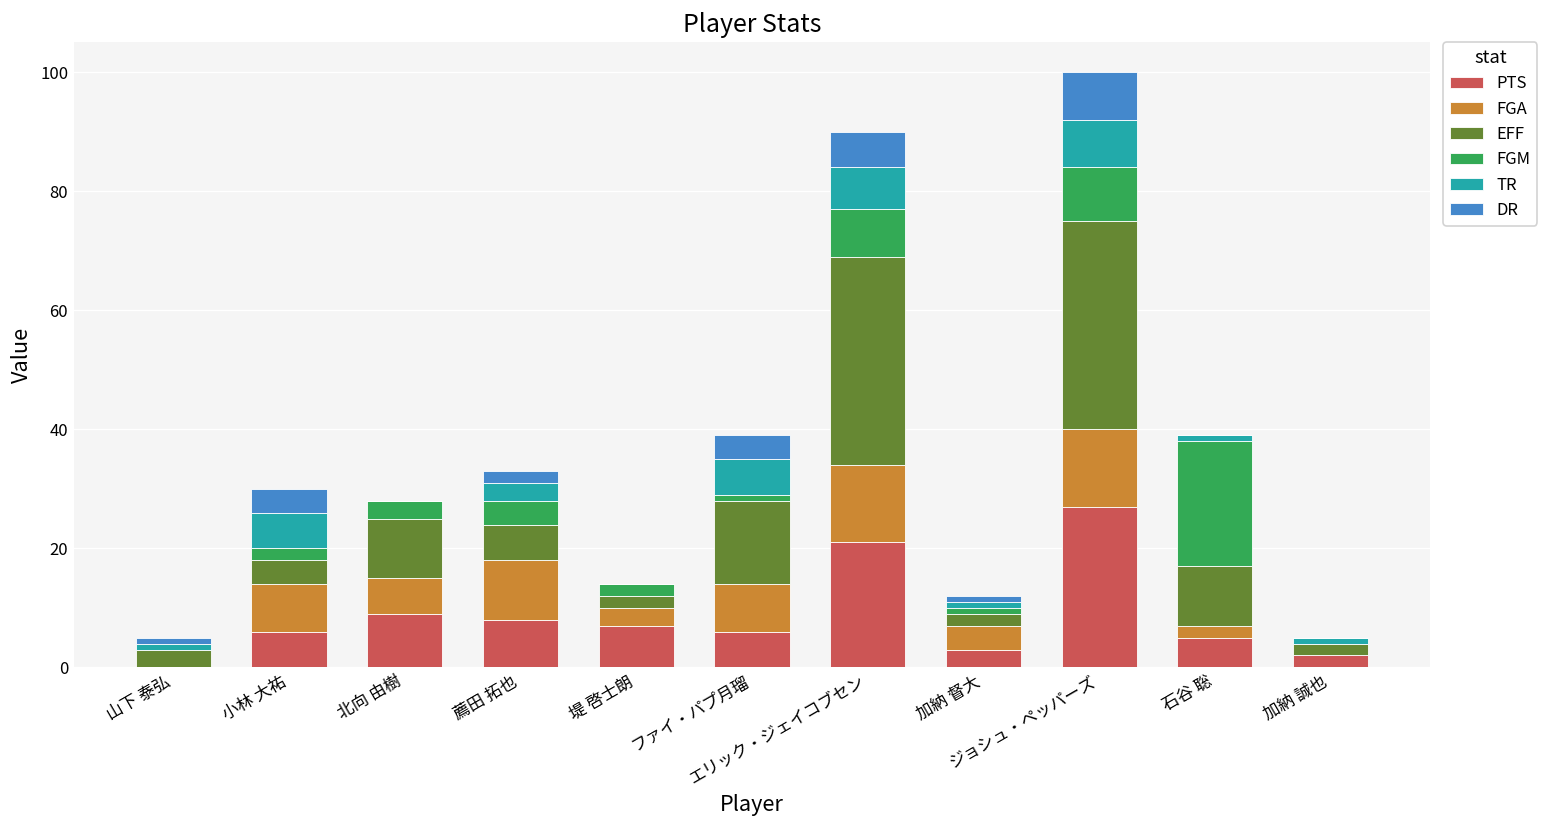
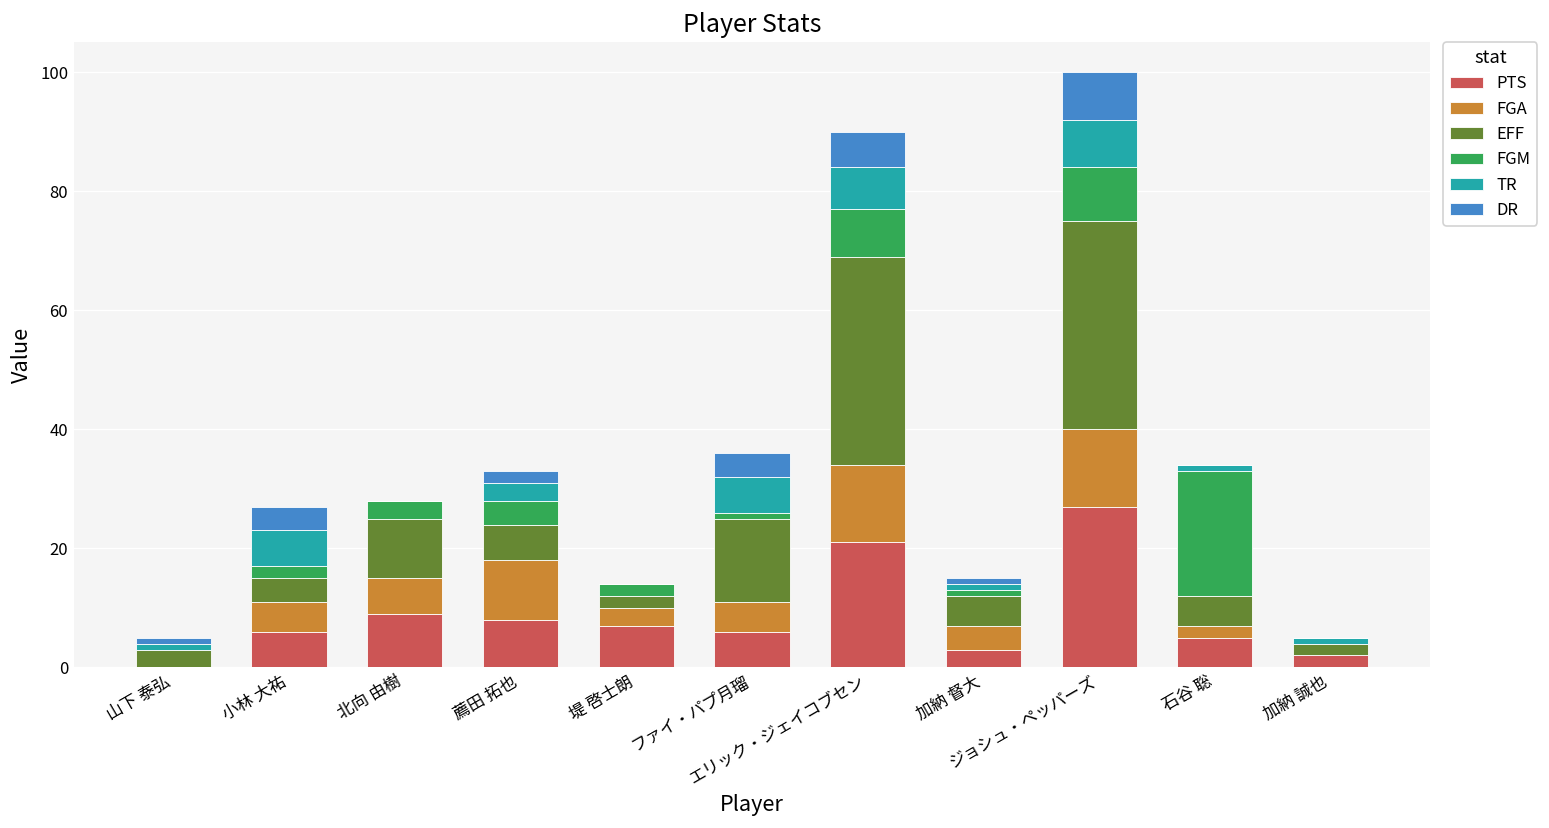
  {
    "PTS": {
      "山下 泰弘": 0,
      "小林 大祐": 6,
      "北向 由樹": 9,
      "薦田 拓也": 8,
      "堤 啓士朗": 7,
      "ファイ・パプ月瑠": 6,
      "エリック・ジェイコブセン": 21,
      "加納 督大": 3,
      "ジョシュ・ペッパーズ": 27,
      "石谷 聡": 5,
      "加納 誠也": 2
    },
    "FGA": {
      "山下 泰弘": 0,
-     "小林 大祐": 8,
+     "小林 大祐": 5,
      "北向 由樹": 6,
      "薦田 拓也": 10,
      "堤 啓士朗": 3,
-     "ファイ・パプ月瑠": 8,
+     "ファイ・パプ月瑠": 5,
      "エリック・ジェイコブセン": 13,
      "加納 督大": 4,
      "ジョシュ・ペッパーズ": 13,
      "石谷 聡": 2,
      "加納 誠也": 0
    },
    "EFF": {
      "山下 泰弘": 3,
      "小林 大祐": 4,
      "北向 由樹": 10,
      "薦田 拓也": 6,
      "堤 啓士朗": 2,
      "ファイ・パプ月瑠": 14,
      "エリック・ジェイコブセン": 35,
-     "加納 督大": 2,
+     "加納 督大": 5,
      "ジョシュ・ペッパーズ": 35,
-     "石谷 聡": 10,
+     "石谷 聡": 5,
      "加納 誠也": 2
    },
    "FGM": {
      "山下 泰弘": 0,
      "小林 大祐": 2,
      "北向 由樹": 3,
      "薦田 拓也": 4,
      "堤 啓士朗": 2,
      "ファイ・パプ月瑠": 1,
      "エリック・ジェイコブセン": 8,
      "加納 督大": 1,
      "ジョシュ・ペッパーズ": 9,
      "石谷 聡": 21,
      "加納 誠也": 0
    }
  }
